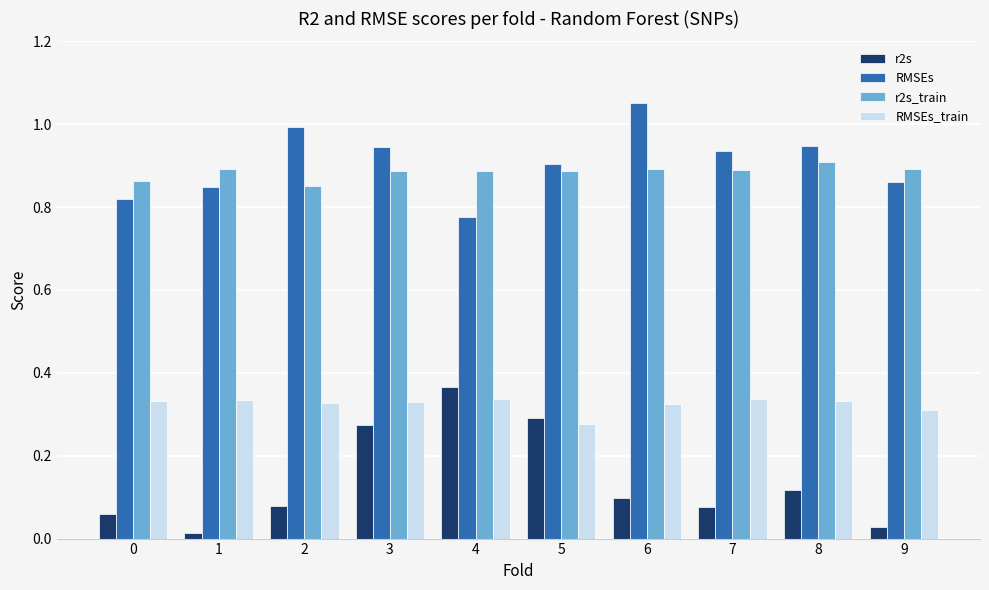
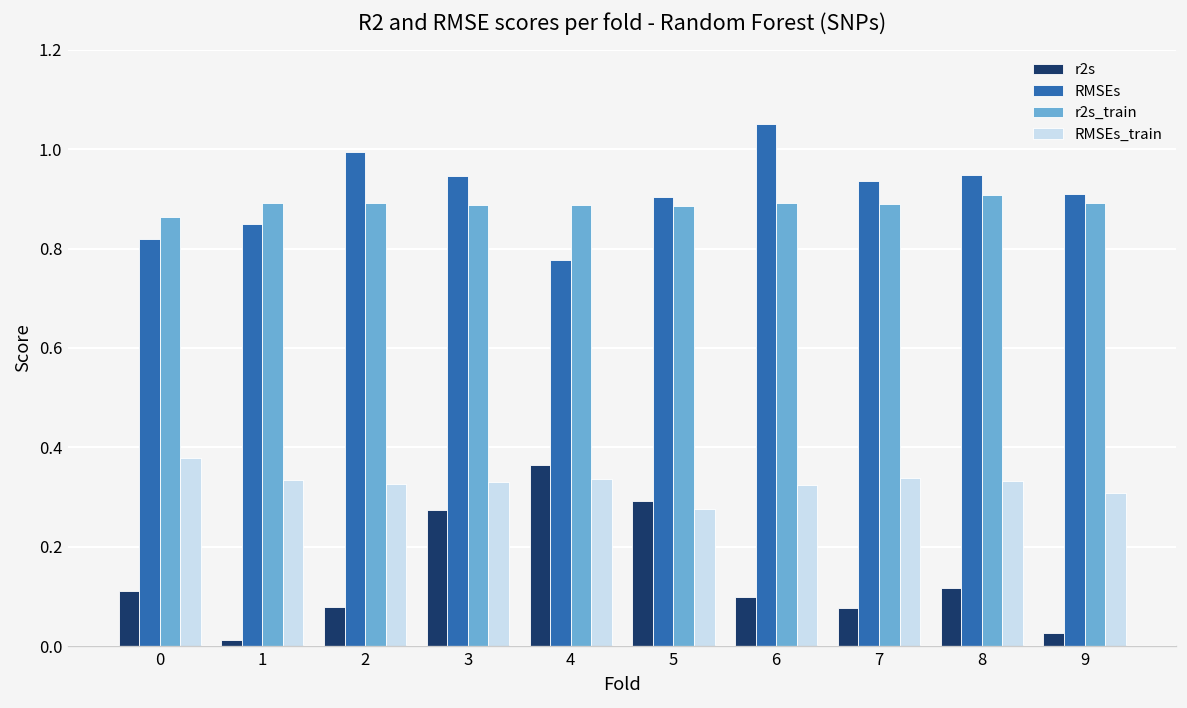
  {
    "r2s": {
-     "0": 0.06,
+     "0": 0.11,
      "1": 0.01,
      "2": 0.08,
      "3": 0.27,
      "4": 0.37,
      "5": 0.29,
      "6": 0.10,
      "7": 0.08,
      "8": 0.12,
      "9": 0.03
    },
    "RMSEs": {
      "0": 0.82,
      "1": 0.85,
      "2": 0.99,
      "3": 0.95,
      "4": 0.78,
      "5": 0.90,
      "6": 1.05,
      "7": 0.93,
      "8": 0.95,
-     "9": 0.86
+     "9": 0.91
    },
    "r2s_train": {
      "0": 0.86,
      "1": 0.89,
-     "2": 0.85,
+     "2": 0.89,
      "3": 0.89,
      "4": 0.89,
      "5": 0.89,
      "6": 0.89,
      "7": 0.89,
      "8": 0.91,
      "9": 0.89
    },
    "RMSEs_train": {
-     "0": 0.33,
+     "0": 0.38,
      "1": 0.33,
      "2": 0.33,
      "3": 0.33,
      "4": 0.34,
      "5": 0.28,
      "6": 0.33,
      "7": 0.34,
      "8": 0.33,
      "9": 0.31
    }
  }
